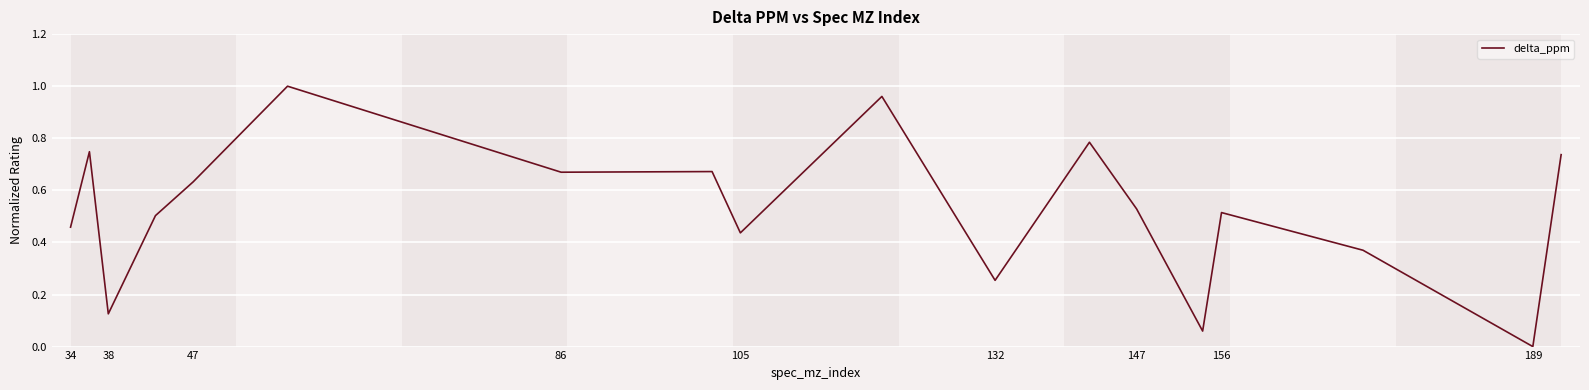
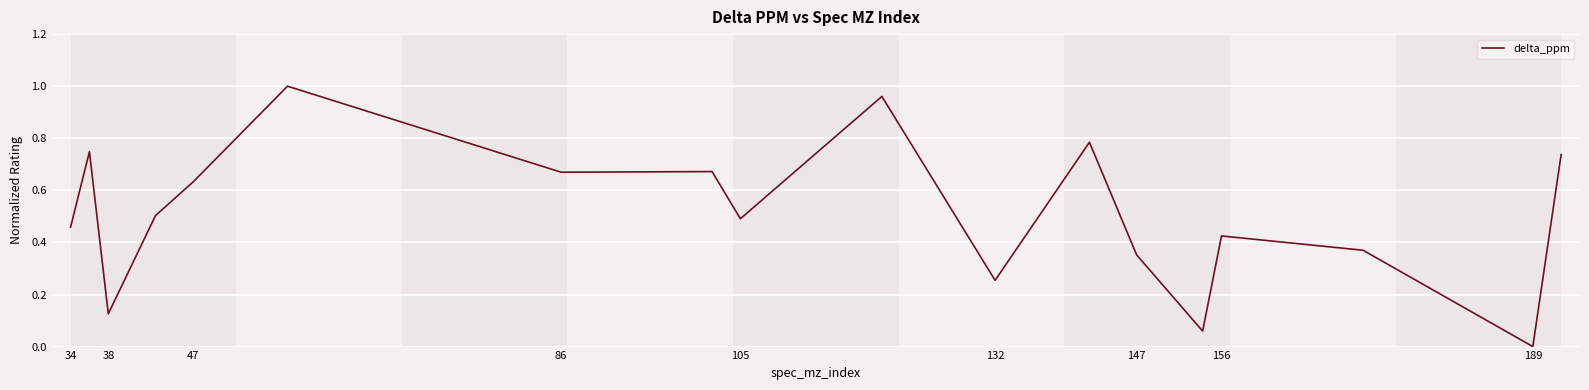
  {
    "34": 0.46,
    "38": 0.13,
    "47": 0.63,
    "86": 0.67,
-   "105": 0.44,
+   "105": 0.49,
    "132": 0.25,
-   "147": 0.53,
-   "156": 0.51,
+   "147": 0.35,
+   "156": 0.42,
    "189": 0.00
  }
